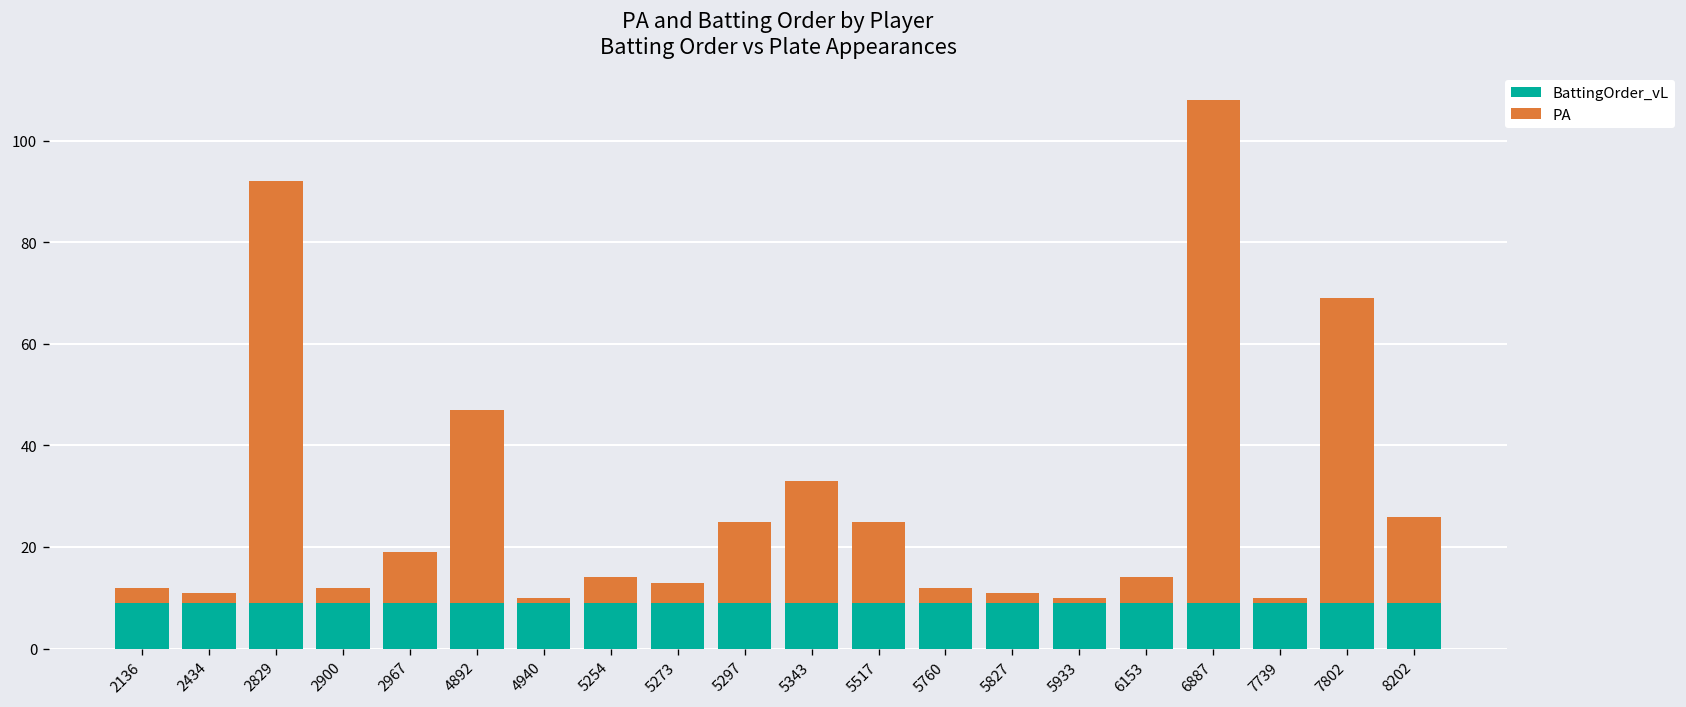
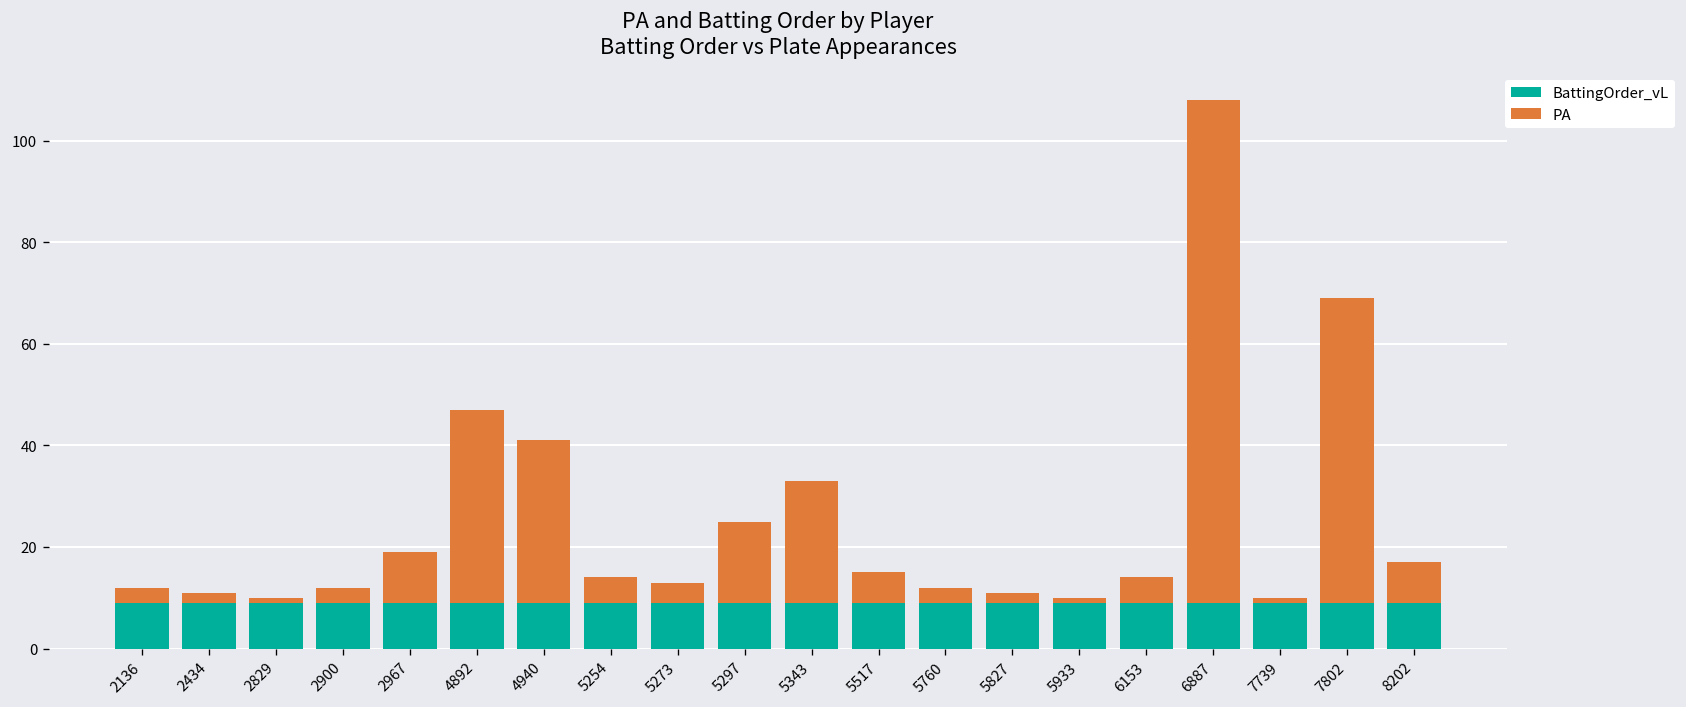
  {
    "BattingOrder_vL": {
      "2136": 9,
      "2434": 9,
      "2829": 9,
      "2900": 9,
      "2967": 9,
      "4892": 9,
      "4940": 9,
      "5254": 9,
      "5273": 9,
      "5297": 9,
      "5343": 9,
      "5517": 9,
      "5760": 9,
      "5827": 9,
      "5933": 9,
      "6153": 9,
      "6887": 9,
      "7739": 9,
      "7802": 9,
      "8202": 9
    },
    "PA": {
      "2136": 3,
      "2434": 2,
-     "2829": 83,
+     "2829": 1,
      "2900": 3,
      "2967": 10,
      "4892": 38,
-     "4940": 1,
+     "4940": 32,
      "5254": 5,
      "5273": 4,
      "5297": 16,
      "5343": 24,
-     "5517": 16,
+     "5517": 6,
      "5760": 3,
      "5827": 2,
      "5933": 1,
      "6153": 5,
      "6887": 99,
      "7739": 1,
      "7802": 60,
-     "8202": 17
+     "8202": 8
    }
  }
